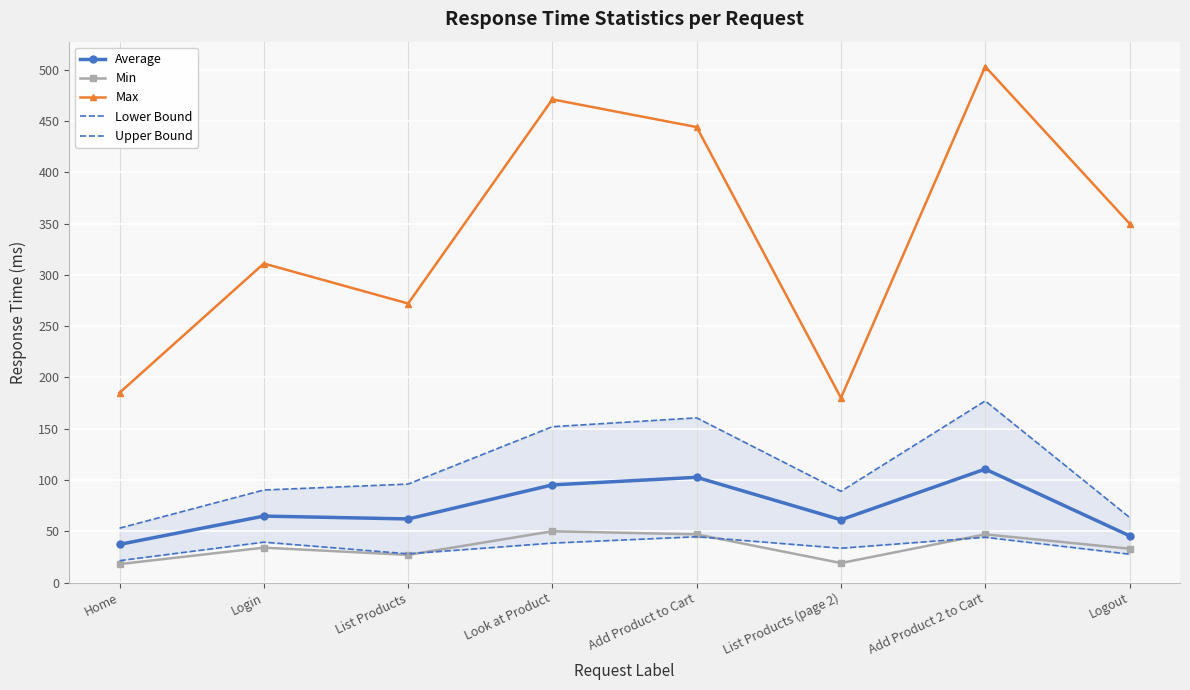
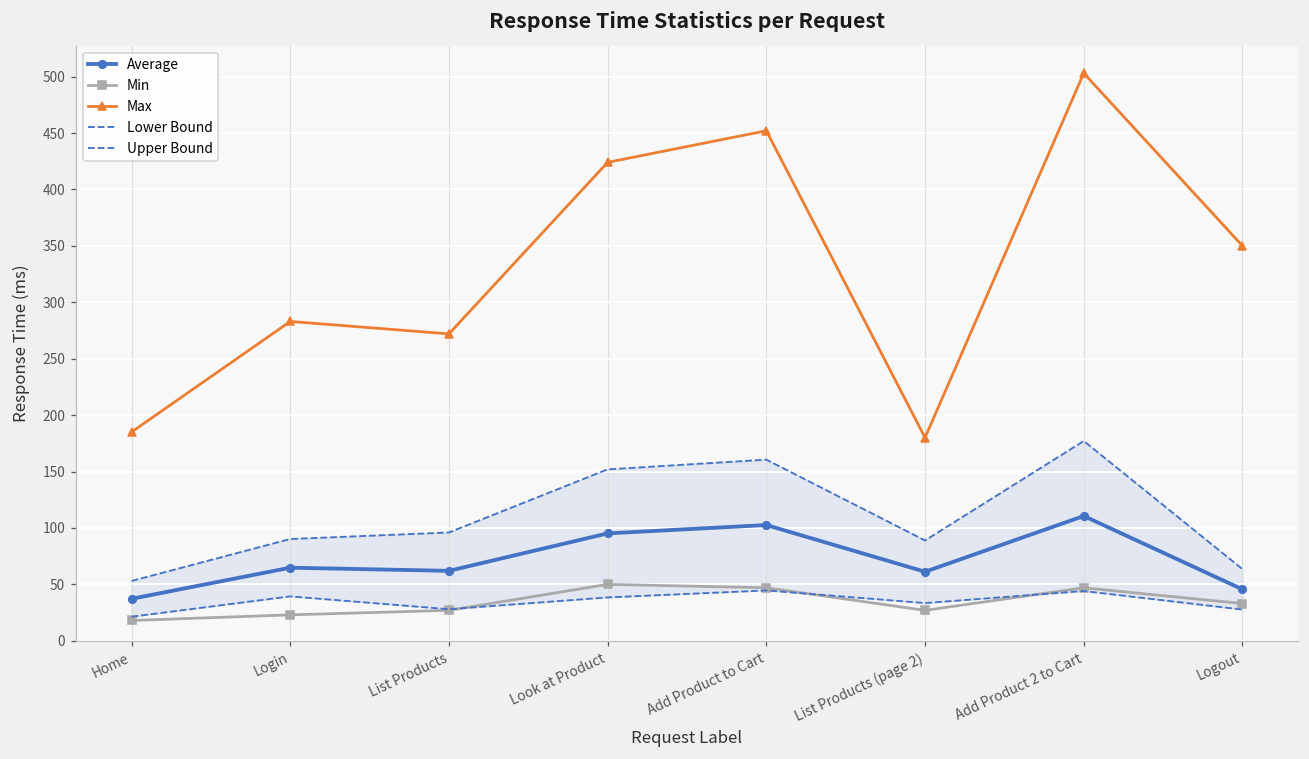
  {
    "Min": {
      "Home": 18,
-     "Login": 34,
+     "Login": 23,
      "Look at Product": 50,
-     "List Products (page 2)": 19,
+     "List Products (page 2)": 27,
      "Add Product 2 to Cart": 47,
      "Logout": 33
    },
    "Max": {
      "Home": 185,
-     "Login": 311,
+     "Login": 283,
      "List Products": 272,
-     "Look at Product": 471,
-     "Add Product to Cart": 444,
+     "Look at Product": 424,
+     "Add Product to Cart": 452,
      "List Products (page 2)": 180,
      "Add Product 2 to Cart": 503,
      "Logout": 350
    }
  }
